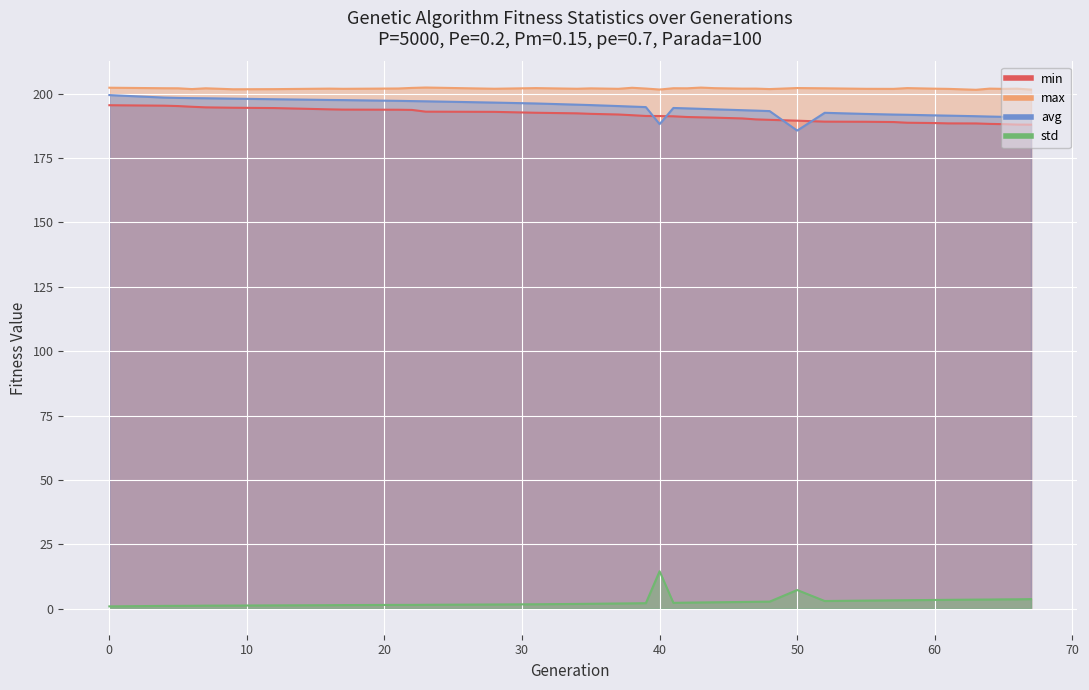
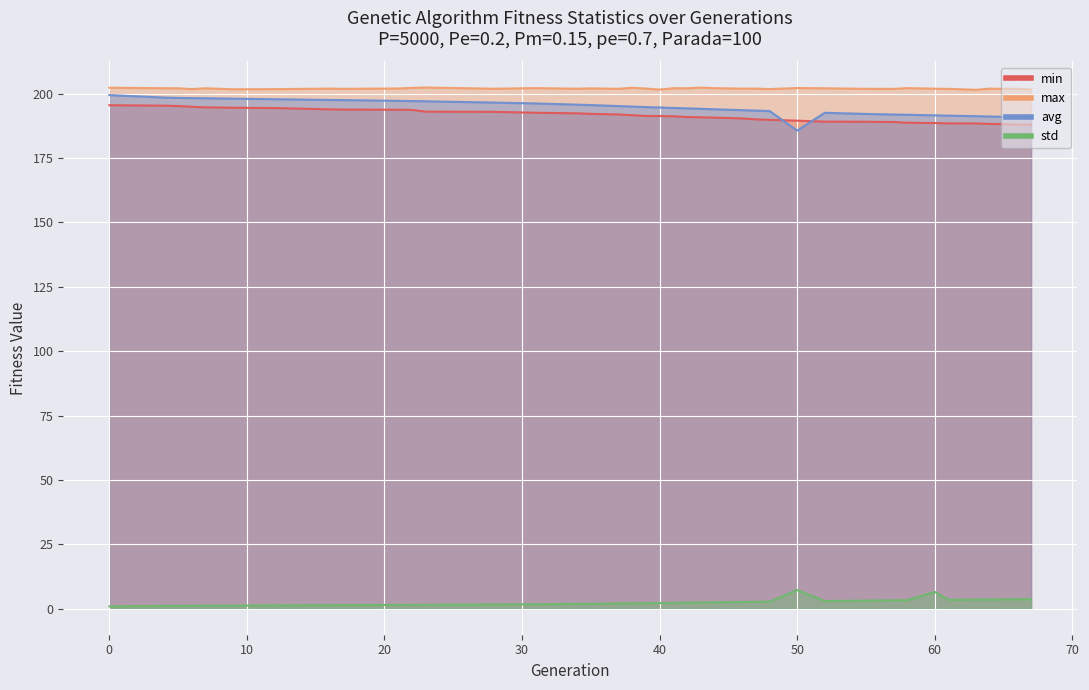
  {
    "avg": {
      "0": 199,
-     "40": 188,
+     "40": 195,
      "50": 186,
      "60": 192
    },
    "std": {
      "0": 1,
-     "40": 15,
+     "40": 2,
      "50": 7,
-     "60": 3
+     "60": 7
    }
  }
